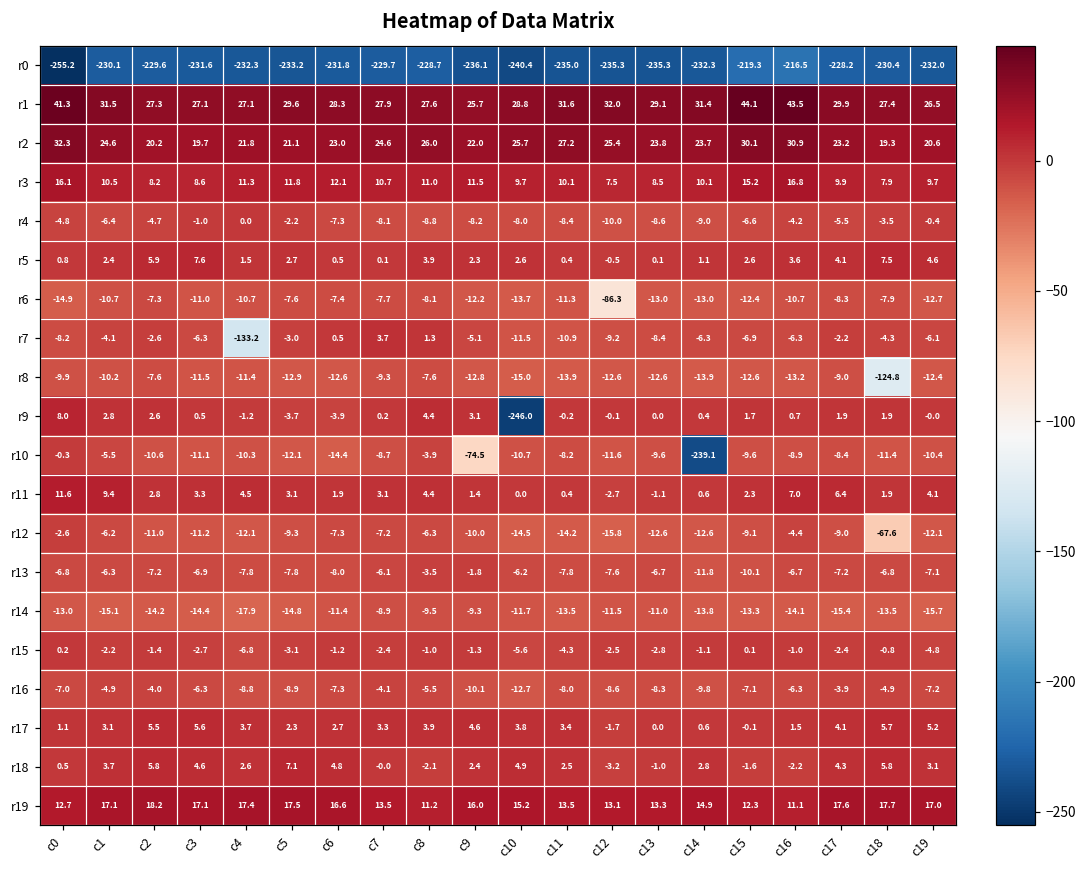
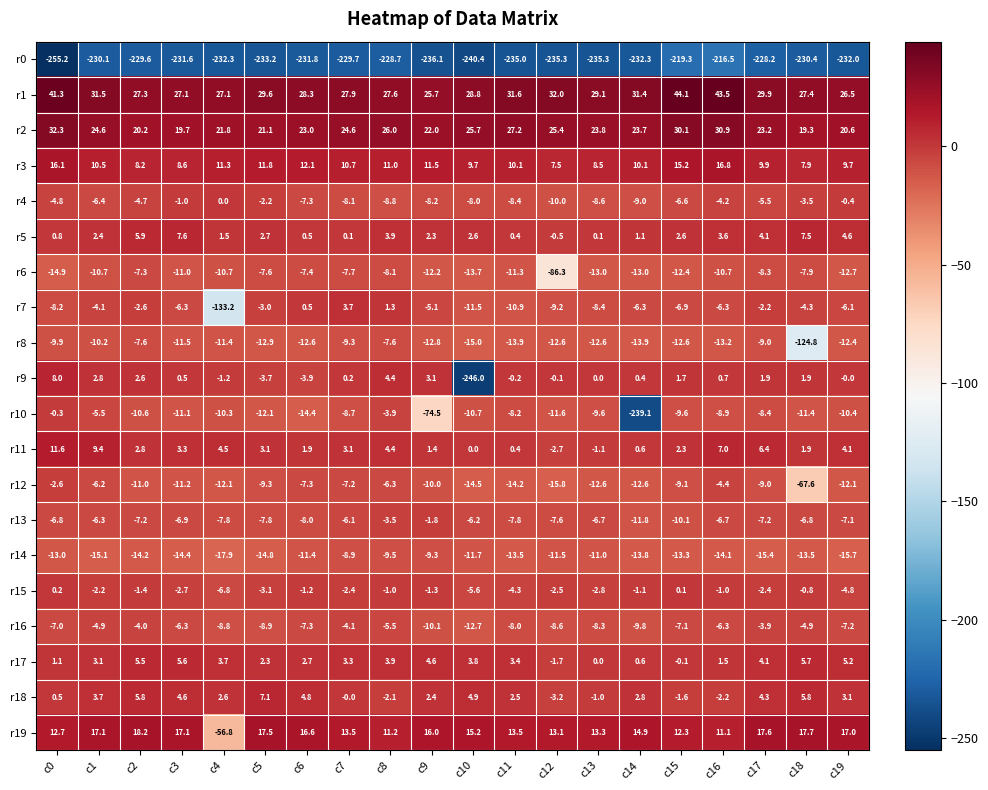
  {
    "r19": {
      "c0": 12.7,
      "c1": 17.1,
      "c2": 18.2,
      "c3": 17.1,
-     "c4": 17.4,
+     "c4": -56.8,
      "c5": 17.5,
      "c6": 16.6,
      "c7": 13.5,
      "c8": 11.2,
      "c9": 16.0,
      "c10": 15.2,
      "c11": 13.5,
      "c12": 13.1,
      "c13": 13.3,
      "c14": 14.9,
      "c15": 12.3,
      "c16": 11.1,
      "c17": 17.6,
      "c18": 17.7,
      "c19": 17.0
    }
  }
